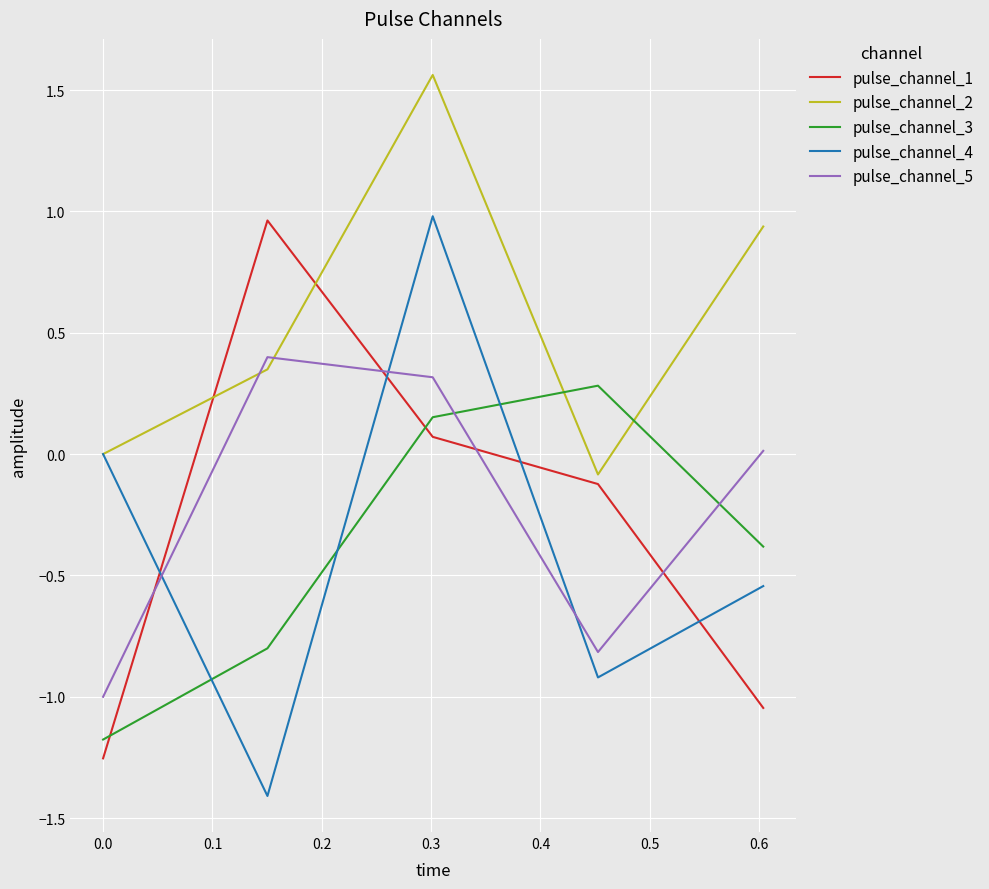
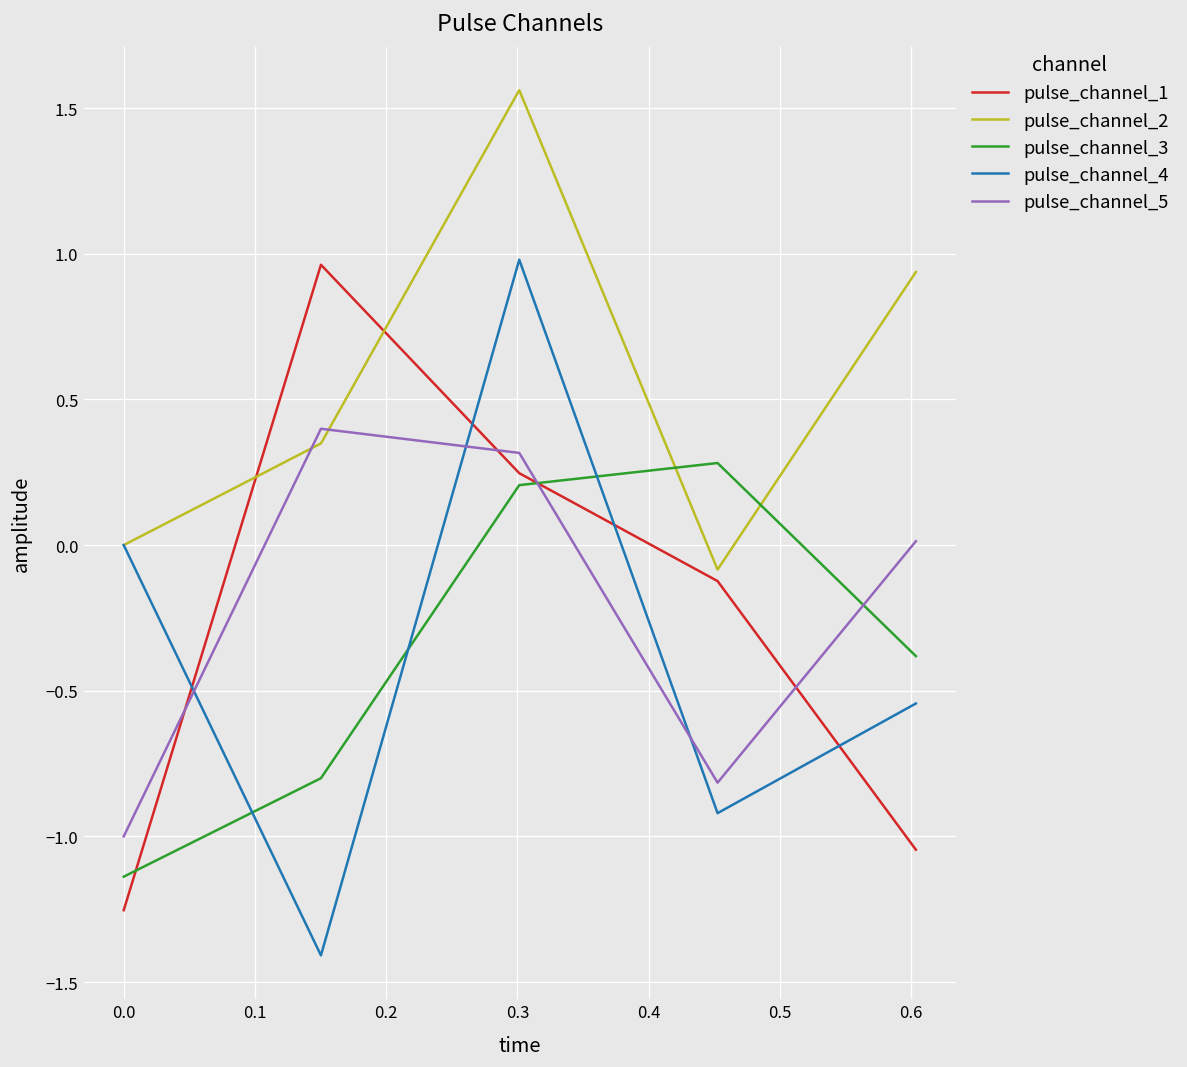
  {
    "pulse_channel_1": {
      "0.0": -1.25,
-     "0.3": 0.07
+     "0.3": 0.25
    },
    "pulse_channel_2": {
      "0.3": 1.56
    },
    "pulse_channel_3": {
-     "0.0": -1.18,
-     "0.3": 0.15
+     "0.0": -1.14,
+     "0.3": 0.21
    },
    "pulse_channel_4": {
      "0.3": 0.98
    },
    "pulse_channel_5": {
      "0.0": -1.00,
      "0.3": 0.32
    }
  }
